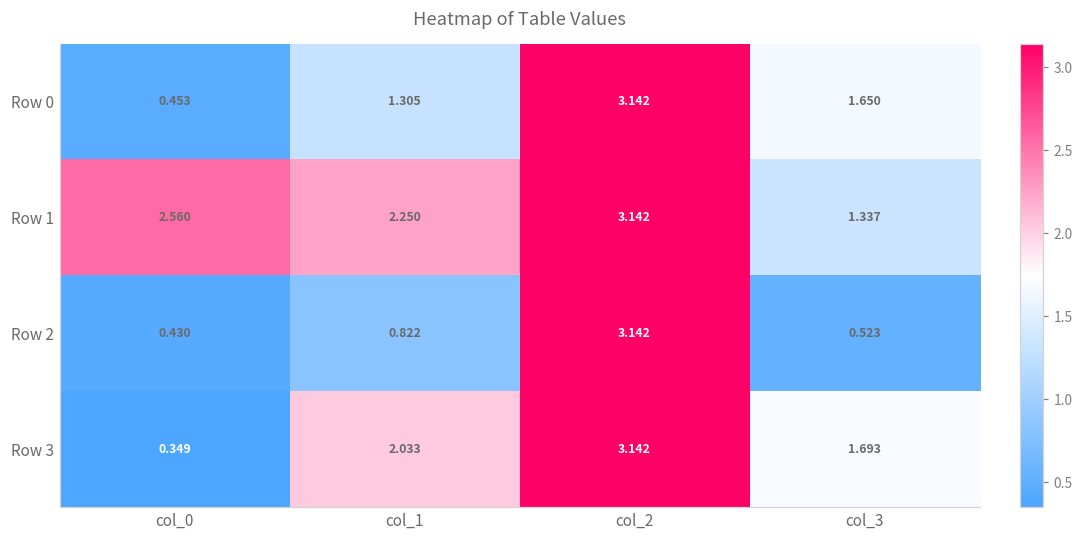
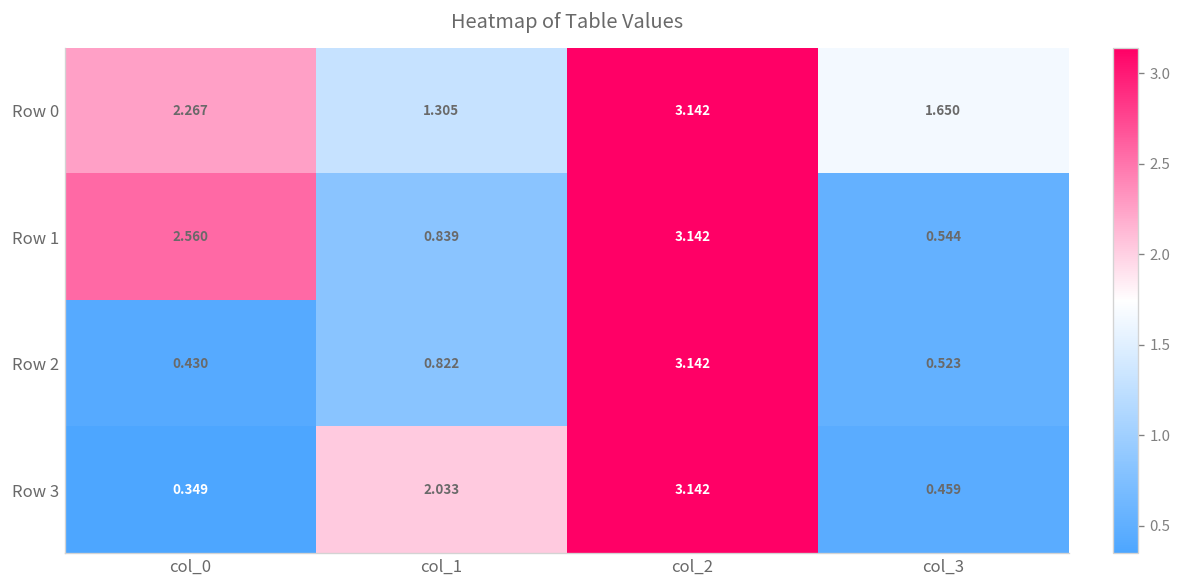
  {
    "Row 0": {
-     "col_0": 0.453,
+     "col_0": 2.267,
      "col_1": 1.305,
      "col_2": 3.142,
      "col_3": 1.650
    },
    "Row 1": {
      "col_0": 2.560,
-     "col_1": 2.250,
+     "col_1": 0.839,
      "col_2": 3.142,
-     "col_3": 1.337
+     "col_3": 0.544
    },
    "Row 2": {
      "col_0": 0.430,
      "col_1": 0.822,
      "col_2": 3.142,
      "col_3": 0.523
    },
    "Row 3": {
      "col_0": 0.349,
      "col_1": 2.033,
      "col_2": 3.142,
-     "col_3": 1.693
+     "col_3": 0.459
    }
  }
